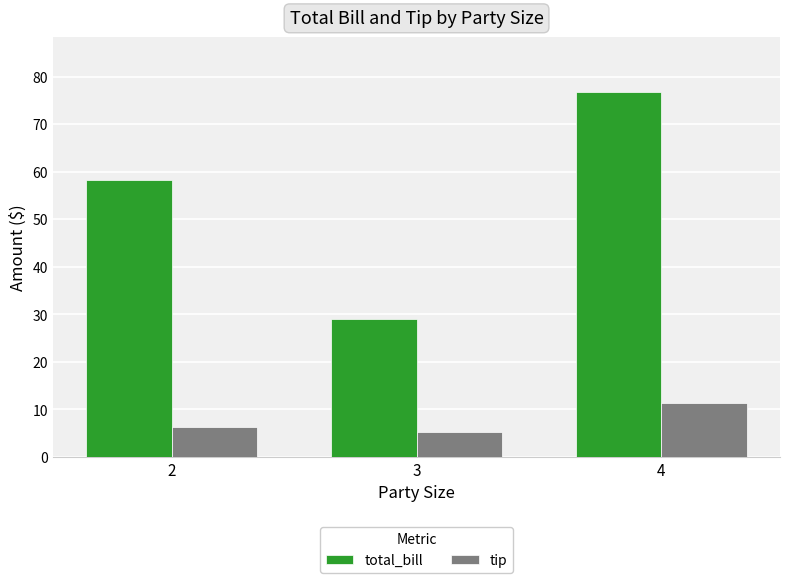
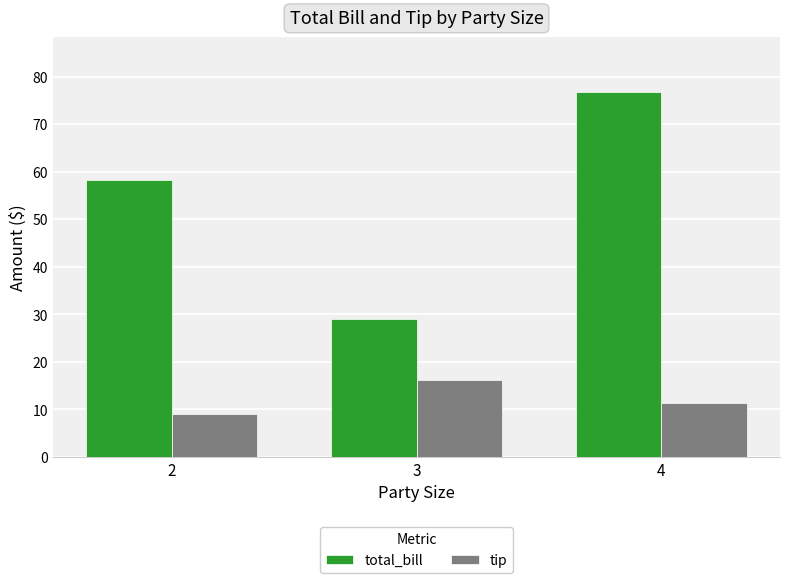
  {
    "total_bill": {
      "2": 58,
      "3": 29,
      "4": 77
    },
    "tip": {
-     "2": 6,
-     "3": 5,
+     "2": 9,
+     "3": 16,
      "4": 11
    }
  }
